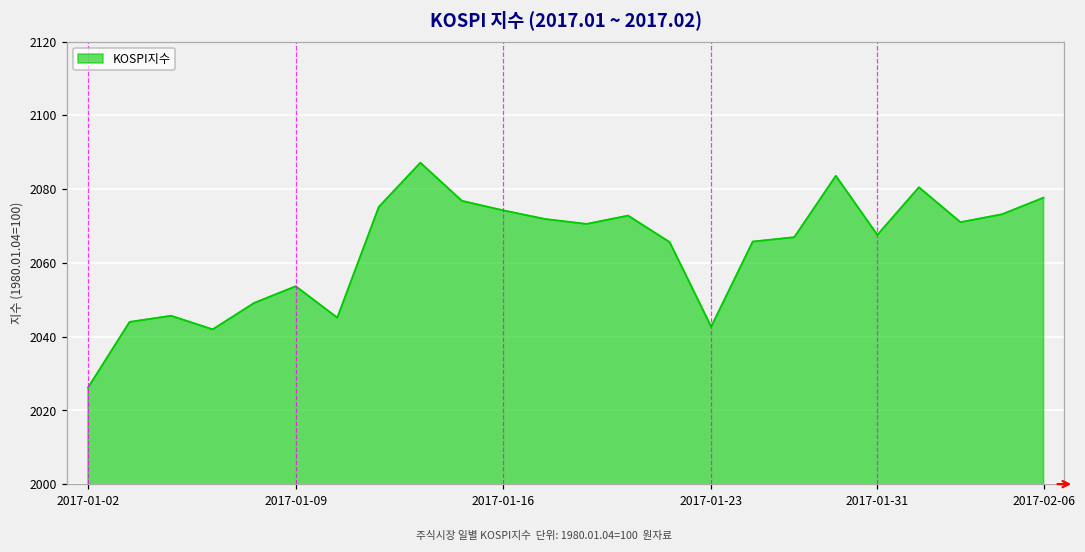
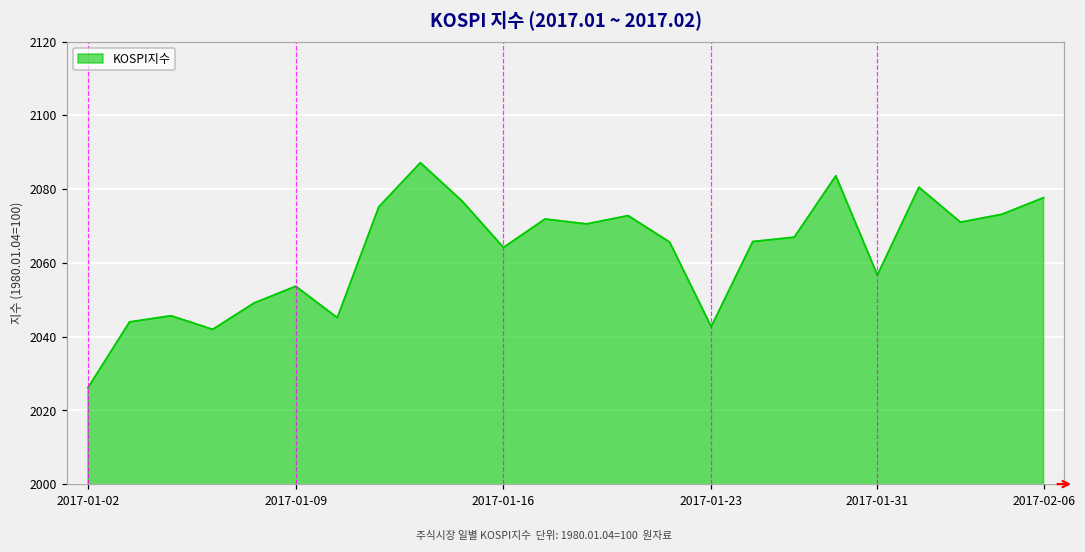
  {
    "2017-01-02": 2026,
    "2017-01-09": 2054,
-   "2017-01-16": 2074,
+   "2017-01-16": 2064,
    "2017-01-23": 2043,
-   "2017-01-31": 2068,
+   "2017-01-31": 2057,
    "2017-02-06": 2078
  }
